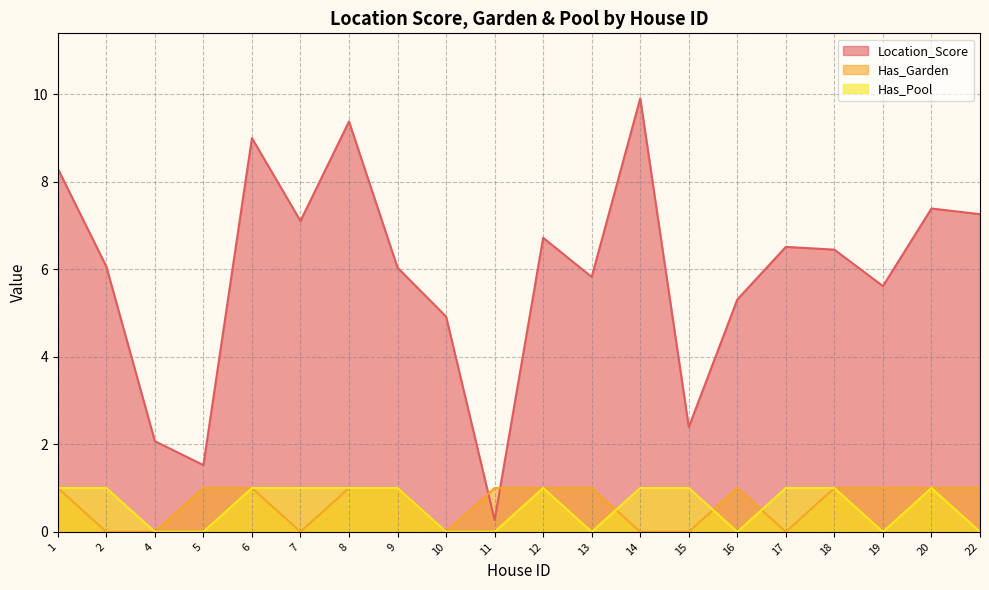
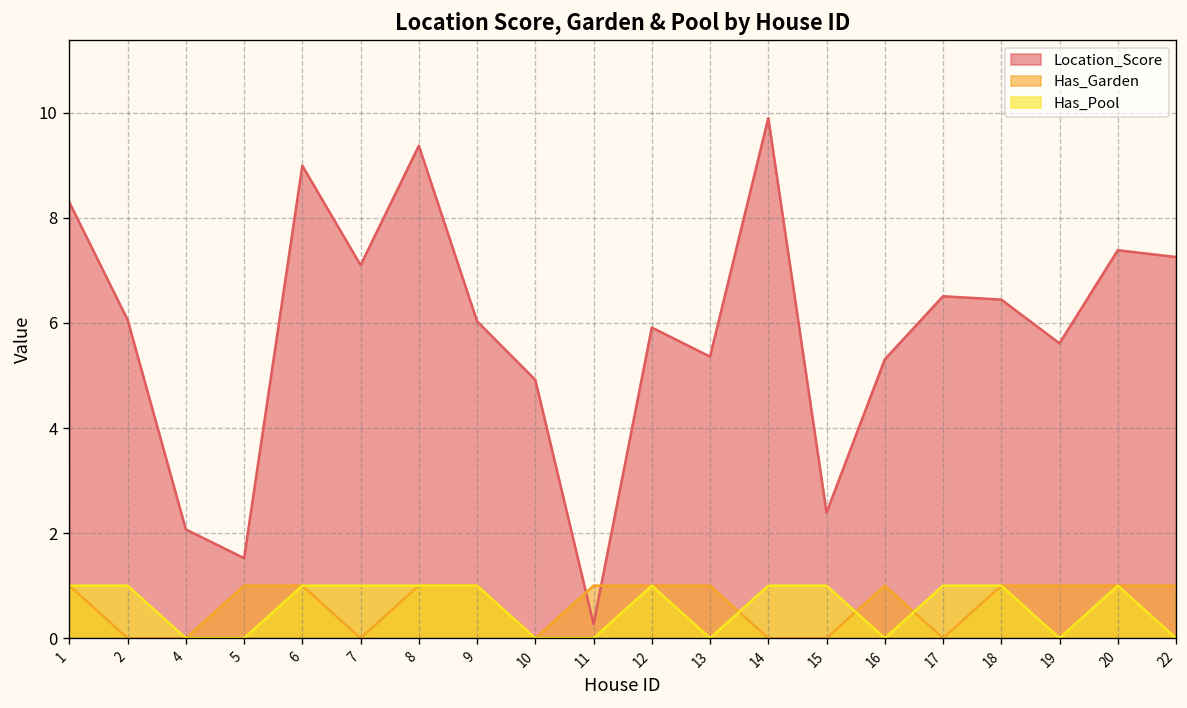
  {
    "Location_Score": {
      "1": 8.3,
      "2": 6.1,
      "4": 2.1,
      "5": 1.5,
      "6": 9.0,
      "7": 7.1,
      "8": 9.4,
      "9": 6.0,
      "10": 4.9,
      "11": 0.3,
-     "12": 6.7,
-     "13": 5.8,
+     "12": 5.9,
+     "13": 5.4,
      "14": 9.9,
      "15": 2.4,
      "16": 5.3,
      "17": 6.5,
      "18": 6.4,
      "19": 5.6,
      "20": 7.4,
      "22": 7.3
    }
  }
